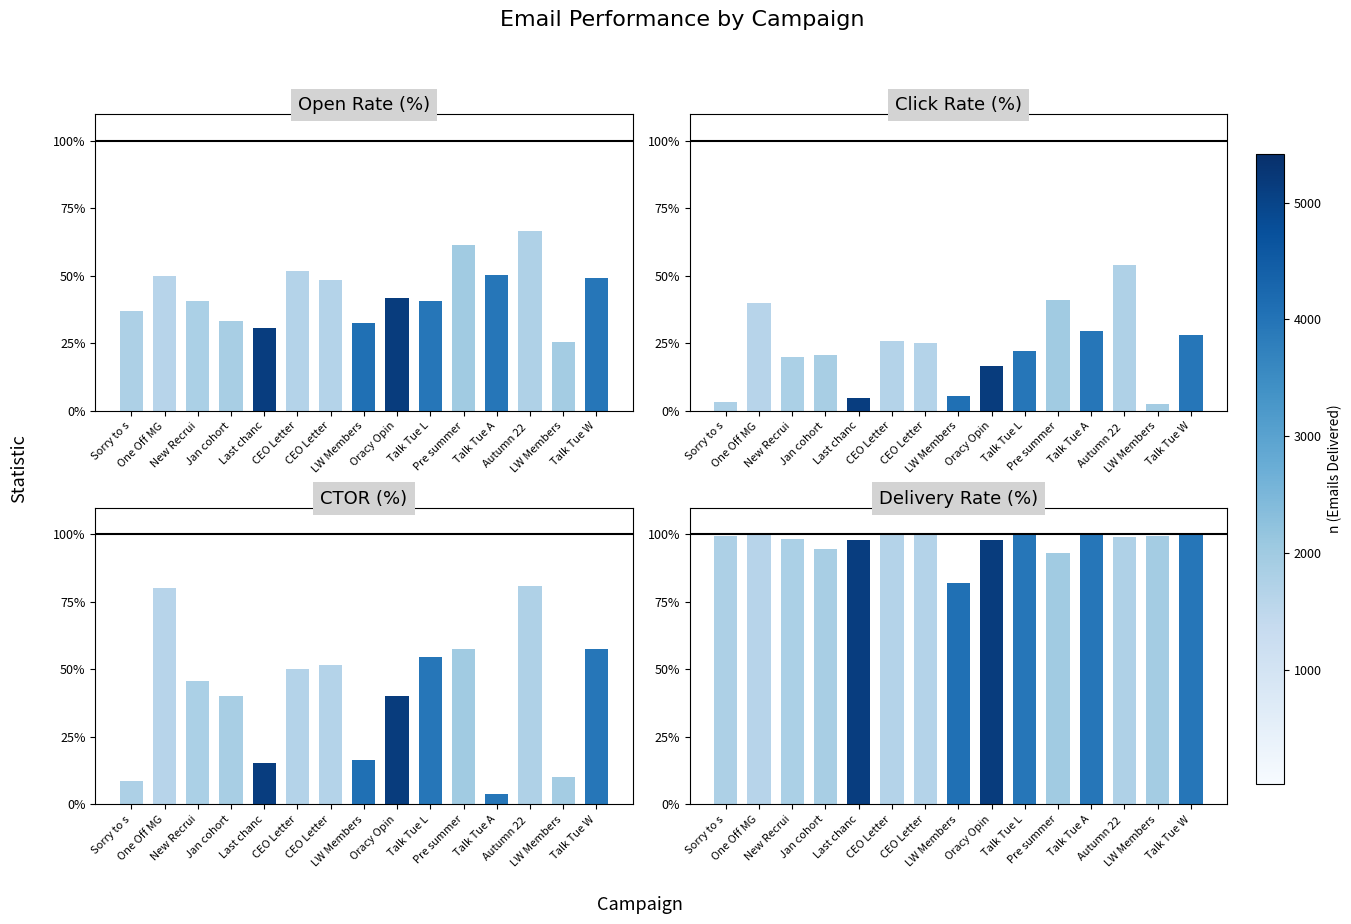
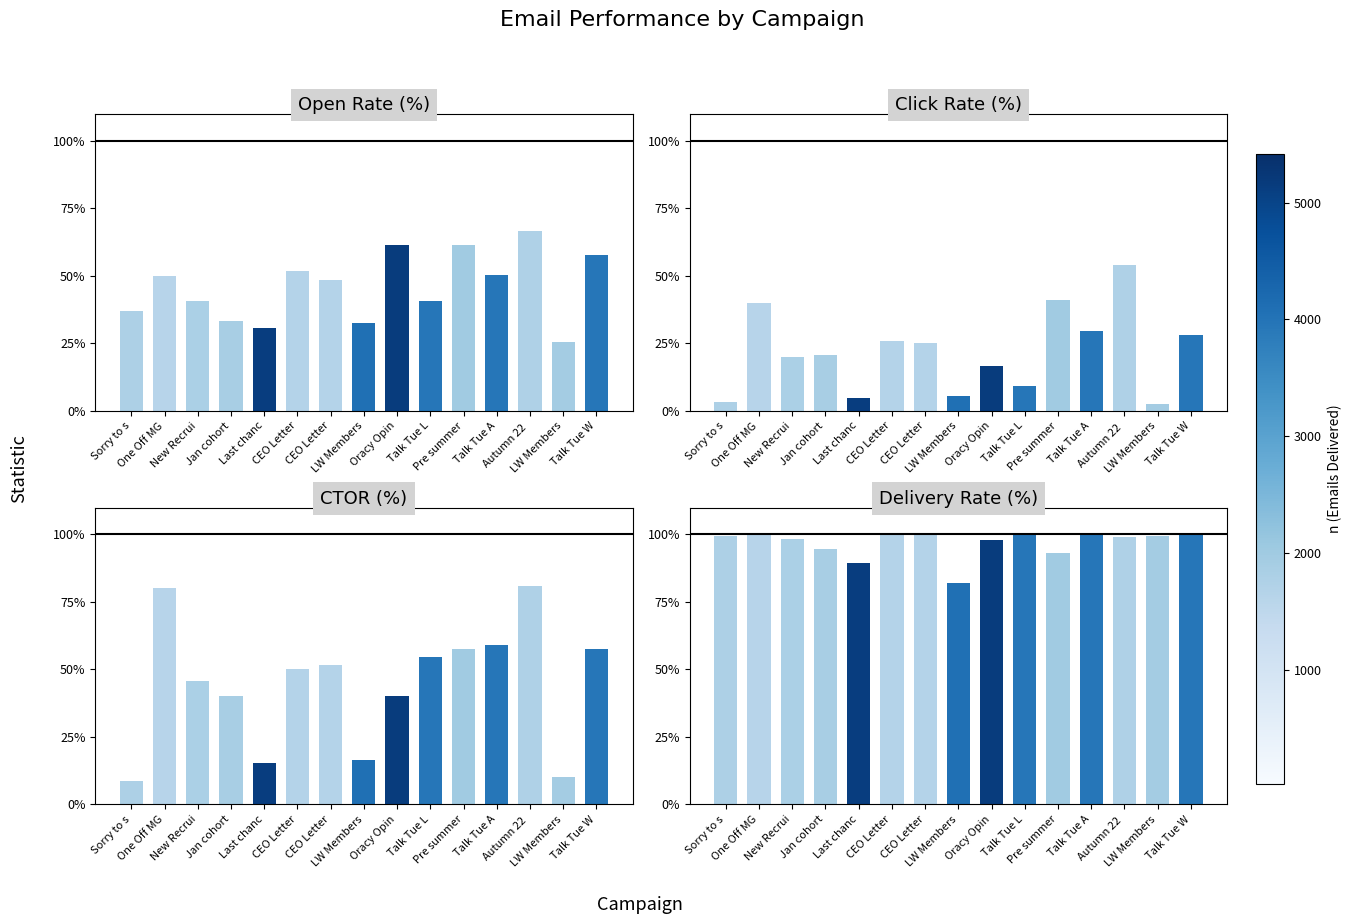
  {
    "Open Rate (%)": {
      "Sorry to s": "37%",
      "One Off MG": "50%",
      "New Recrui": "41%",
      "Jan cohort": "33%",
      "Last chanc": "31%",
-     "Oracy Opin": "42%",
+     "Oracy Opin": "61%",
      "Talk Tue L": "41%",
      "Pre summer": "61%",
      "Talk Tue A": "50%",
      "Autumn 22": "67%",
-     "Talk Tue W": "49%"
+     "Talk Tue W": "58%"
    },
    "Click Rate (%)": {
      "Sorry to s": "3%",
      "One Off MG": "40%",
      "New Recrui": "20%",
      "Jan cohort": "21%",
      "Last chanc": "5%",
      "Oracy Opin": "17%",
-     "Talk Tue L": "22%",
+     "Talk Tue L": "9%",
      "Pre summer": "41%",
      "Talk Tue A": "30%",
      "Autumn 22": "54%",
      "Talk Tue W": "28%"
    },
    "CTOR (%)": {
      "Sorry to s": "9%",
      "One Off MG": "80%",
      "New Recrui": "46%",
      "Jan cohort": "40%",
      "Last chanc": "15%",
      "Oracy Opin": "40%",
      "Talk Tue L": "54%",
      "Pre summer": "58%",
-     "Talk Tue A": "4%",
+     "Talk Tue A": "59%",
      "Autumn 22": "81%",
      "Talk Tue W": "57%"
    },
    "Delivery Rate (%)": {
      "Sorry to s": "99%",
      "One Off MG": "100%",
      "New Recrui": "98%",
      "Jan cohort": "95%",
-     "Last chanc": "98%",
+     "Last chanc": "89%",
      "Oracy Opin": "98%",
      "Talk Tue L": "100%",
      "Pre summer": "93%",
      "Talk Tue A": "100%",
      "Autumn 22": "99%",
      "Talk Tue W": "100%"
    }
  }
